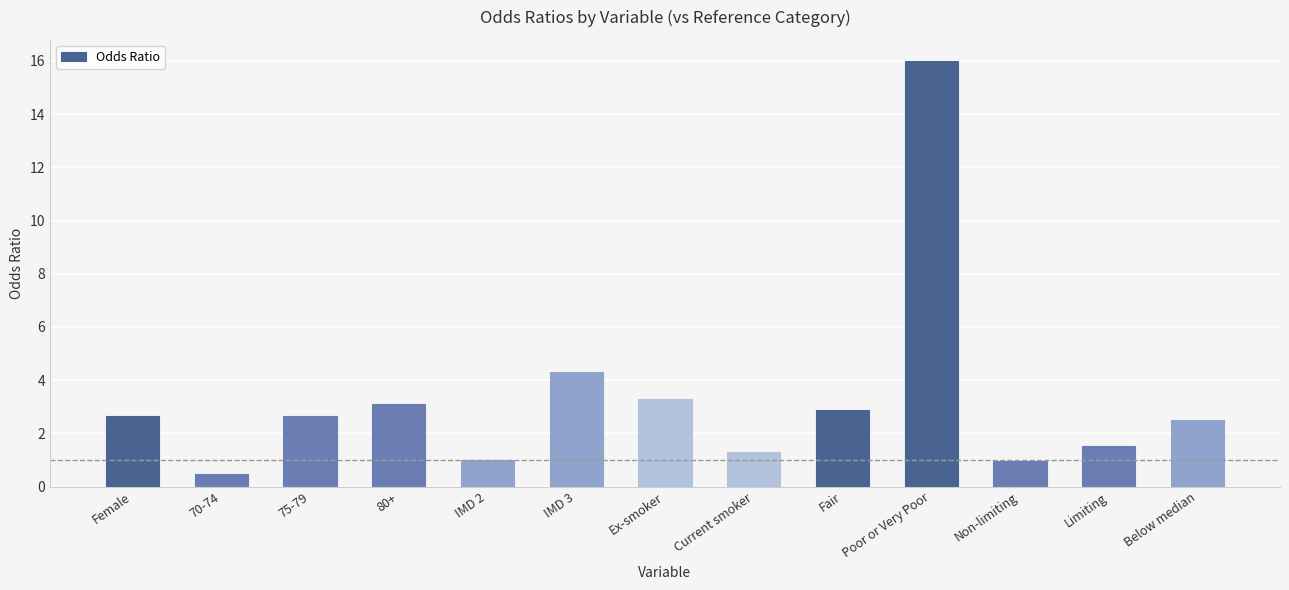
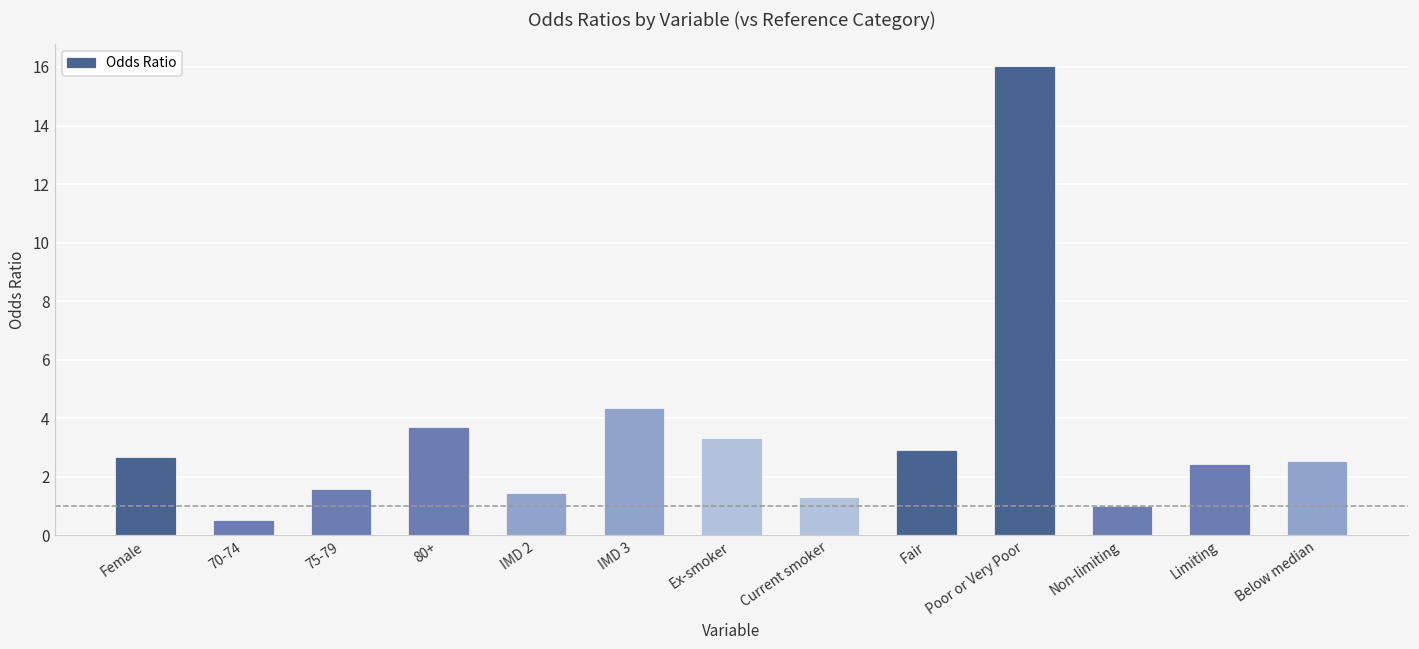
  {
    "Female": 2.6,
    "70-74": 0.5,
-   "75-79": 2.6,
-   "80+": 3.1,
-   "IMD 2": 1.0,
+   "75-79": 1.5,
+   "80+": 3.7,
+   "IMD 2": 1.4,
    "IMD 3": 4.3,
    "Ex-smoker": 3.3,
    "Current smoker": 1.3,
    "Fair": 2.9,
    "Poor or Very Poor": 16.0,
    "Non-limiting": 1.0,
-   "Limiting": 1.5,
+   "Limiting": 2.4,
    "Below median": 2.5
  }
